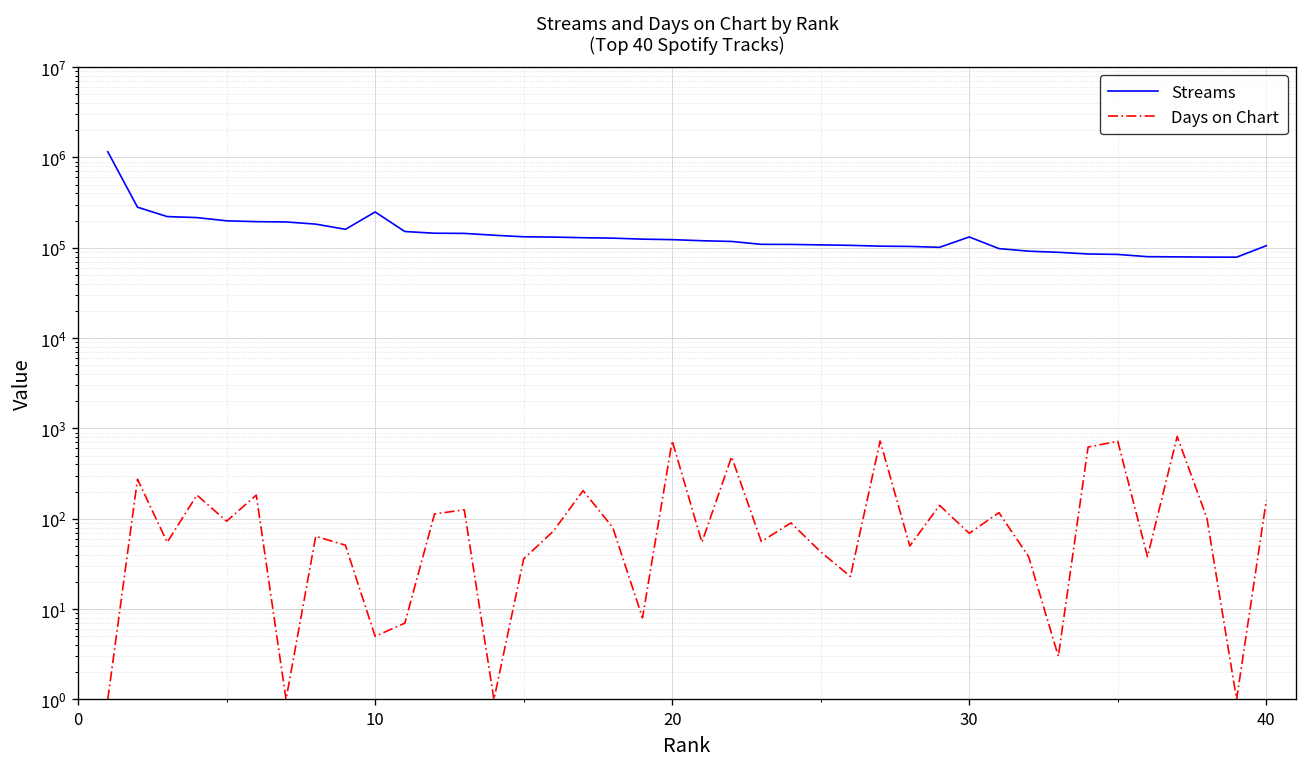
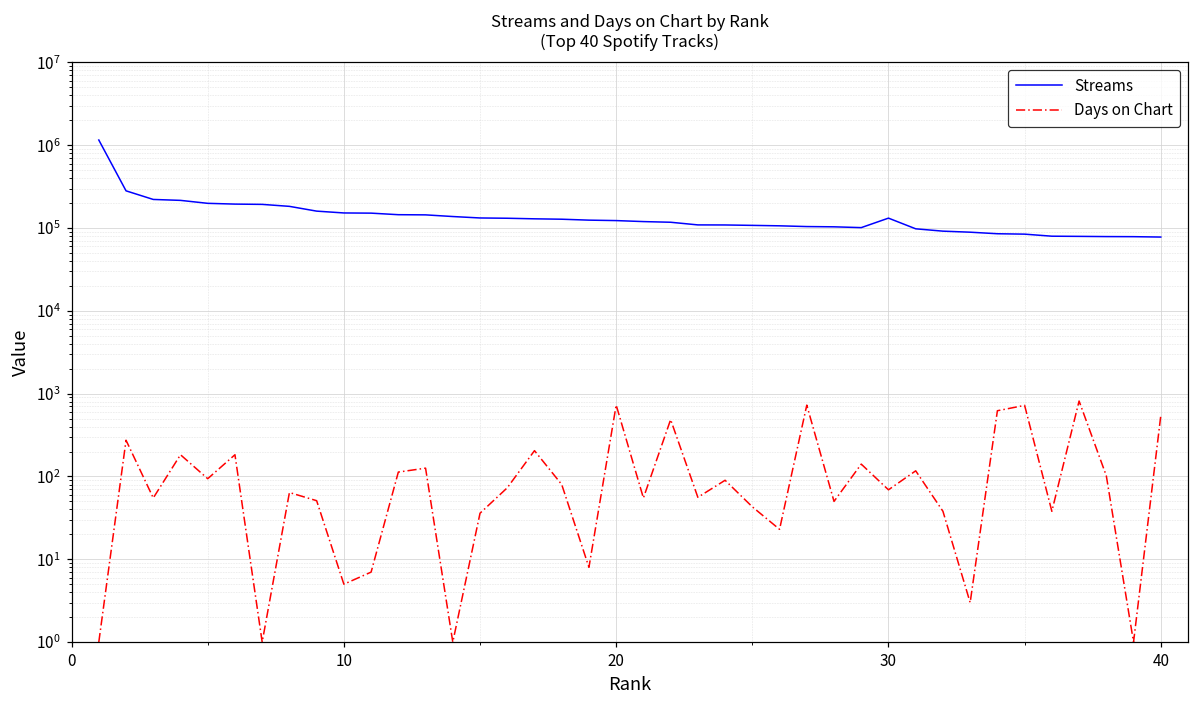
  {
    "Streams": {
-     "10": 250000,
+     "10": 150000,
      "20": 120000,
      "30": 130000,
-     "40": 110000
+     "40": 80000
    },
    "Days on Chart": {
      "10": 5,
      "20": 700,
      "30": 70,
-     "40": 160
+     "40": 500
    }
  }
